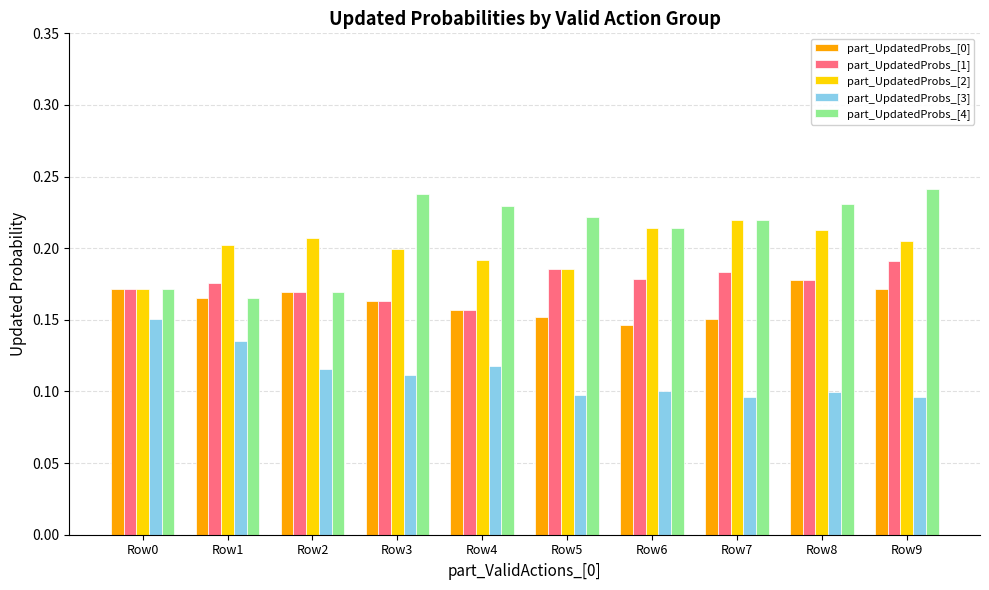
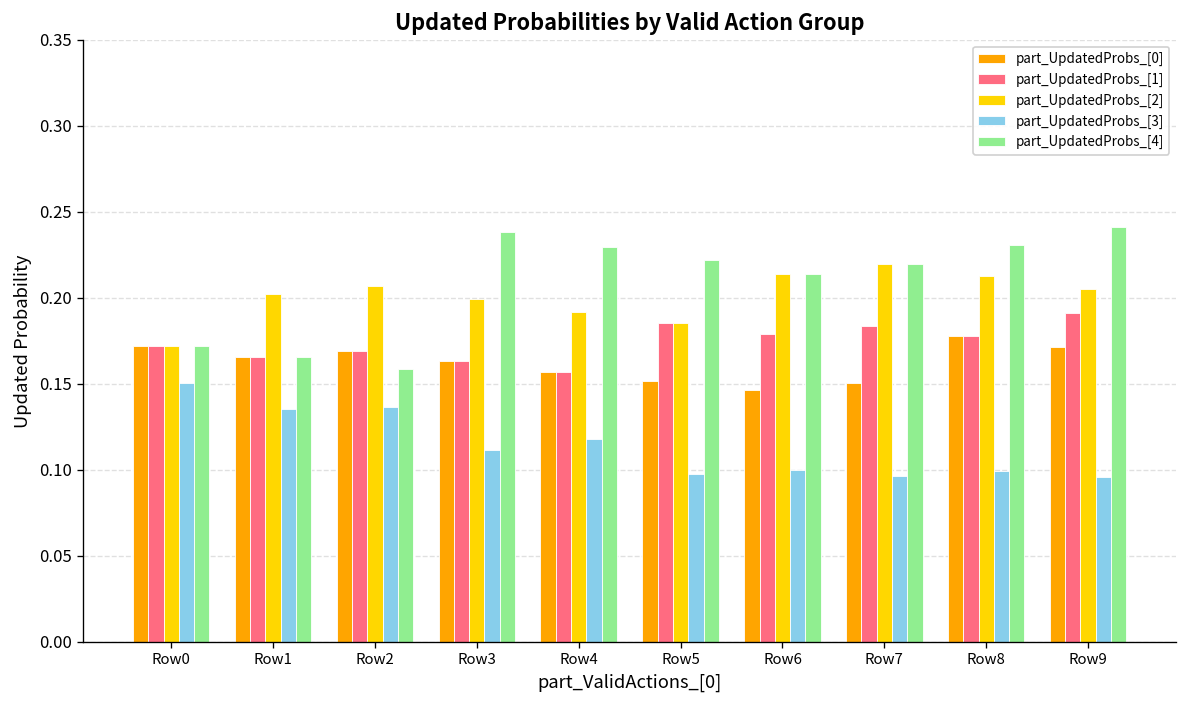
  {
    "part_UpdatedProbs_[1]": {
      "Row0": 0.172,
-     "Row1": 0.176,
+     "Row1": 0.166,
      "Row2": 0.169,
      "Row3": 0.163,
      "Row4": 0.157,
      "Row5": 0.185,
      "Row6": 0.179,
      "Row7": 0.184,
      "Row8": 0.178,
      "Row9": 0.191
    },
    "part_UpdatedProbs_[3]": {
      "Row0": 0.150,
      "Row1": 0.136,
-     "Row2": 0.116,
+     "Row2": 0.137,
      "Row3": 0.112,
      "Row4": 0.118,
      "Row5": 0.098,
      "Row6": 0.100,
      "Row7": 0.096,
      "Row8": 0.100,
      "Row9": 0.096
    },
    "part_UpdatedProbs_[4]": {
      "Row0": 0.172,
      "Row1": 0.166,
-     "Row2": 0.169,
+     "Row2": 0.159,
      "Row3": 0.238,
      "Row4": 0.230,
      "Row5": 0.222,
      "Row6": 0.214,
      "Row7": 0.220,
      "Row8": 0.231,
      "Row9": 0.241
    }
  }
